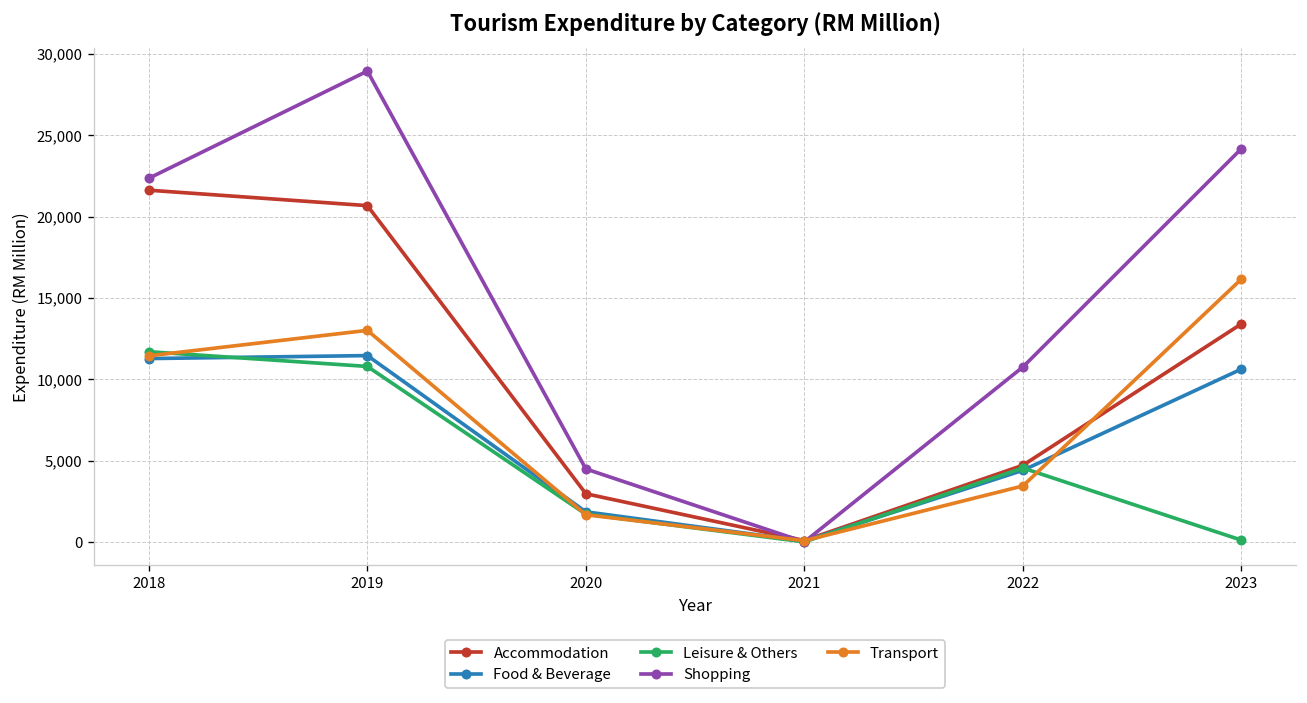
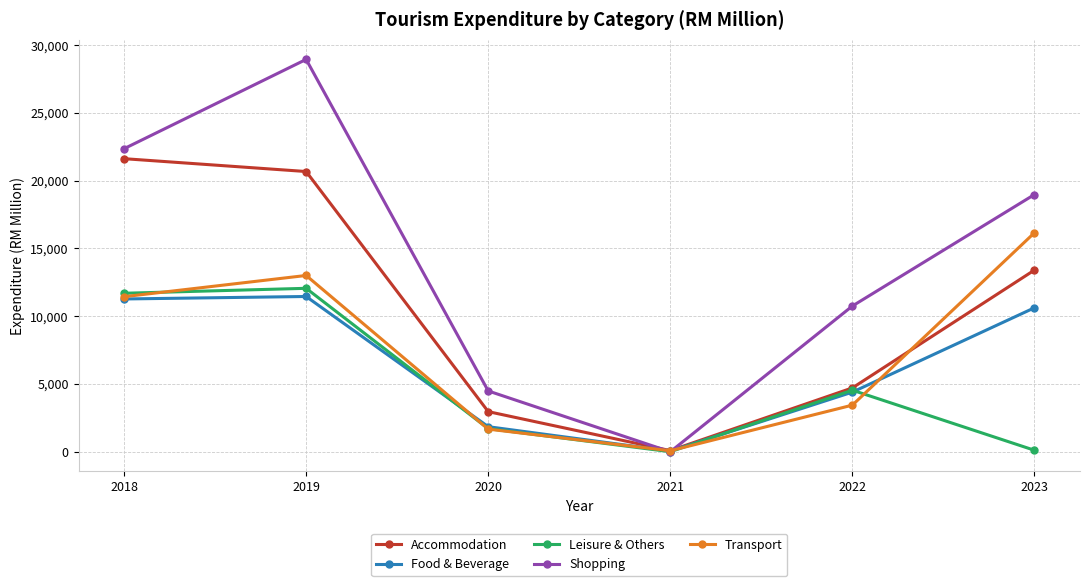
  {
    "Accommodation": {
      "2018": "21,600",
      "2019": "20,700",
      "2020": "3,000",
      "2023": "13,400"
    },
    "Food & Beverage": {
      "2019": "11,500",
      "2023": "10,600"
    },
    "Leisure & Others": {
      "2018": "11,700",
-     "2019": "10,800",
+     "2019": "12,100",
      "2023": "100"
    },
    "Shopping": {
      "2018": "22,400",
      "2019": "28,900",
      "2020": "4,500",
      "2022": "10,800",
-     "2023": "24,200"
+     "2023": "19,000"
    },
    "Transport": {
      "2019": "13,000",
      "2022": "3,400",
      "2023": "16,200"
    }
  }
